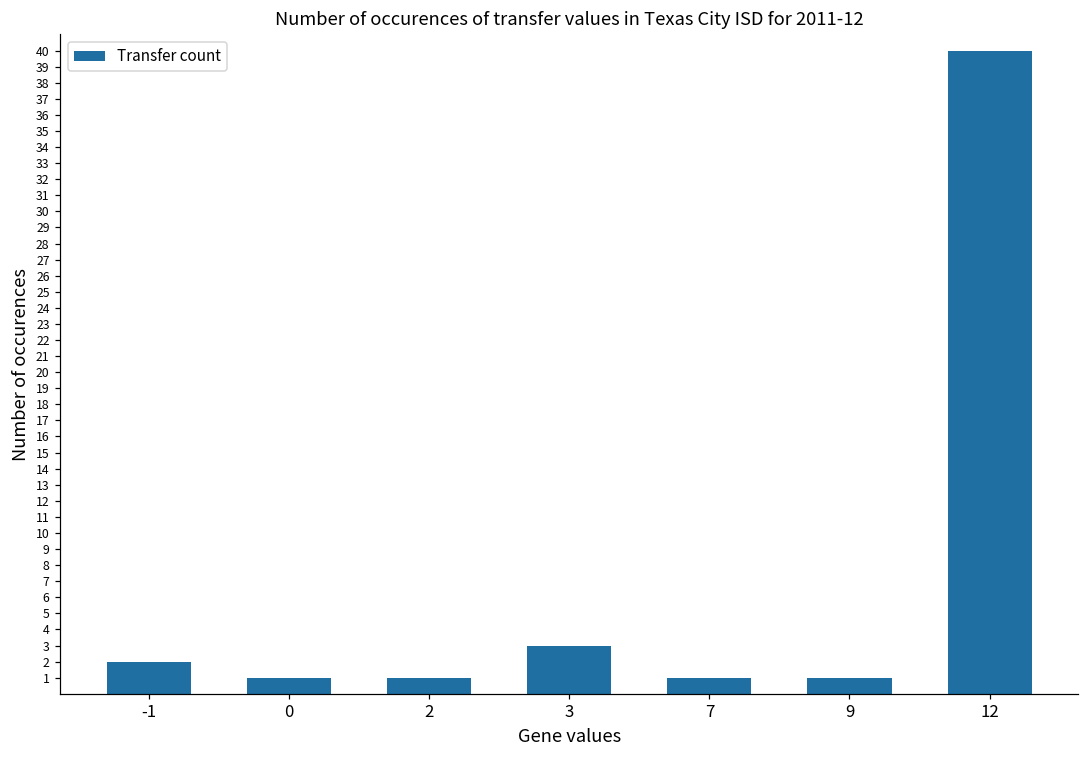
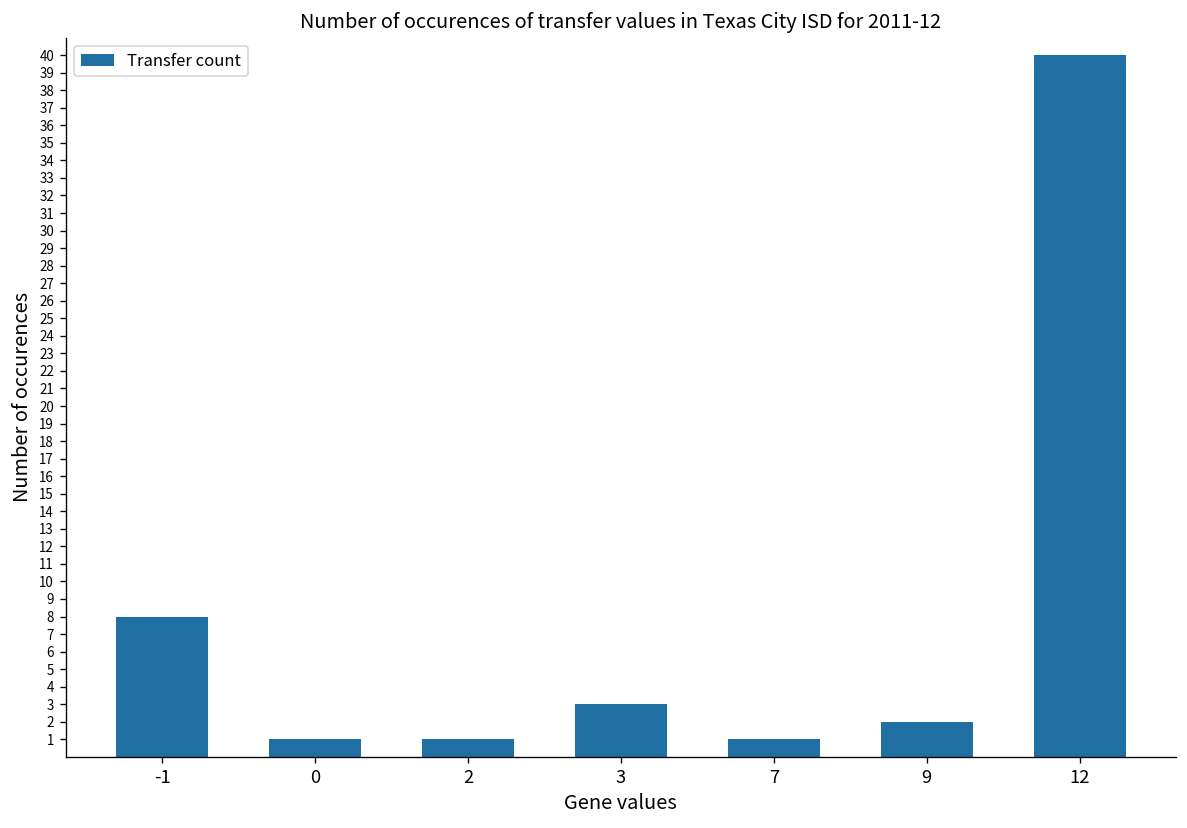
  {
-   "-1": 2,
+   "-1": 8,
    "0": 1,
    "2": 1,
    "3": 3,
    "7": 1,
-   "9": 1,
+   "9": 2,
    "12": 40
  }
